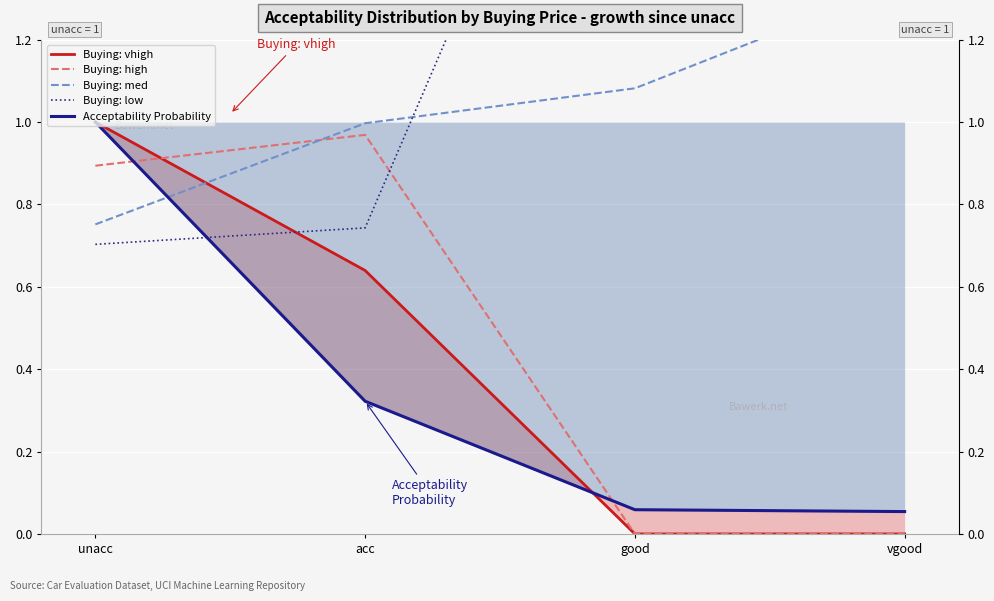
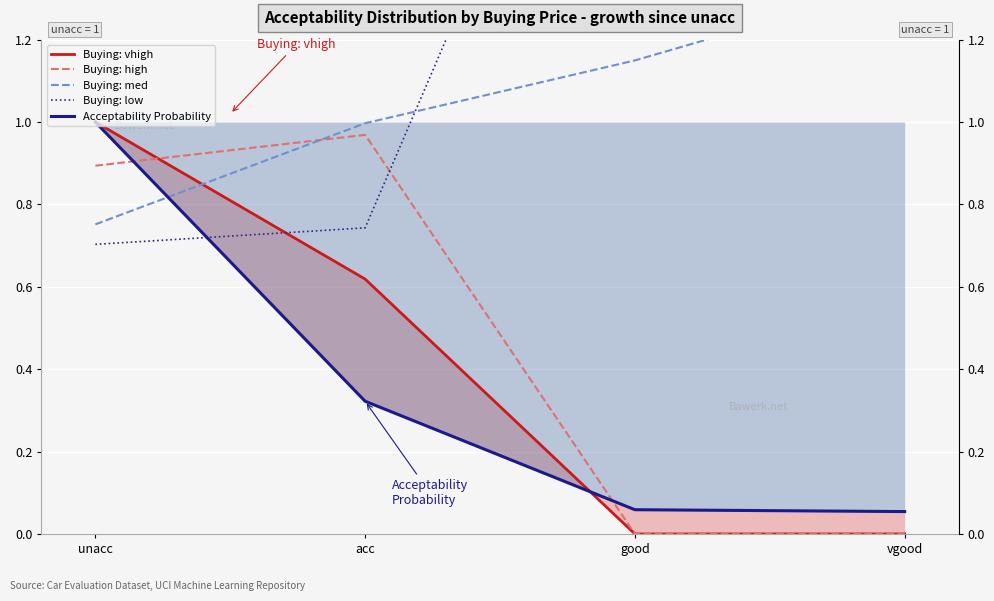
  {
    "Buying: vhigh": {
-     "acc": 0.64
+     "acc": 0.62
    },
    "Buying: med": {
      "unacc": 0.75,
-     "good": 1.08
+     "good": 1.15
    }
  }
